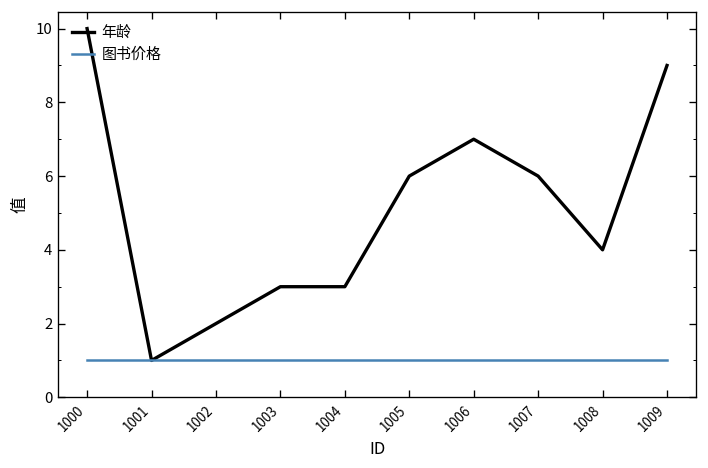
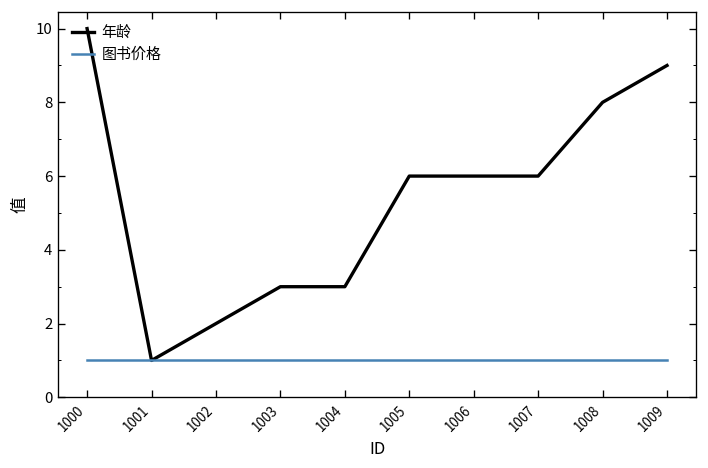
  {
    "年龄": {
      "1000": 10,
      "1002": 2,
      "1003": 3,
      "1004": 3,
      "1005": 6,
-     "1006": 7,
+     "1006": 6,
      "1007": 6,
-     "1008": 4,
+     "1008": 8,
      "1009": 9
    },
    "图书价格": {
      "1000": 1,
      "1002": 1,
      "1003": 1,
      "1004": 1,
      "1005": 1,
      "1006": 1,
      "1007": 1,
      "1008": 1,
      "1009": 1
    }
  }
